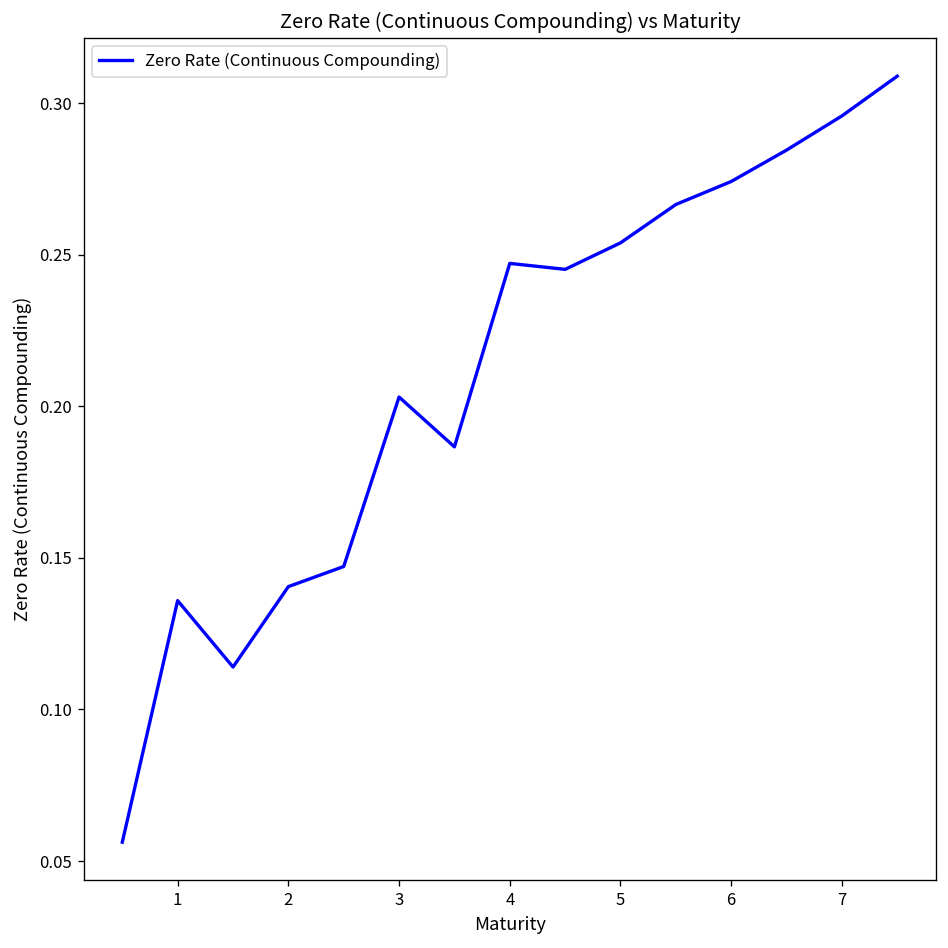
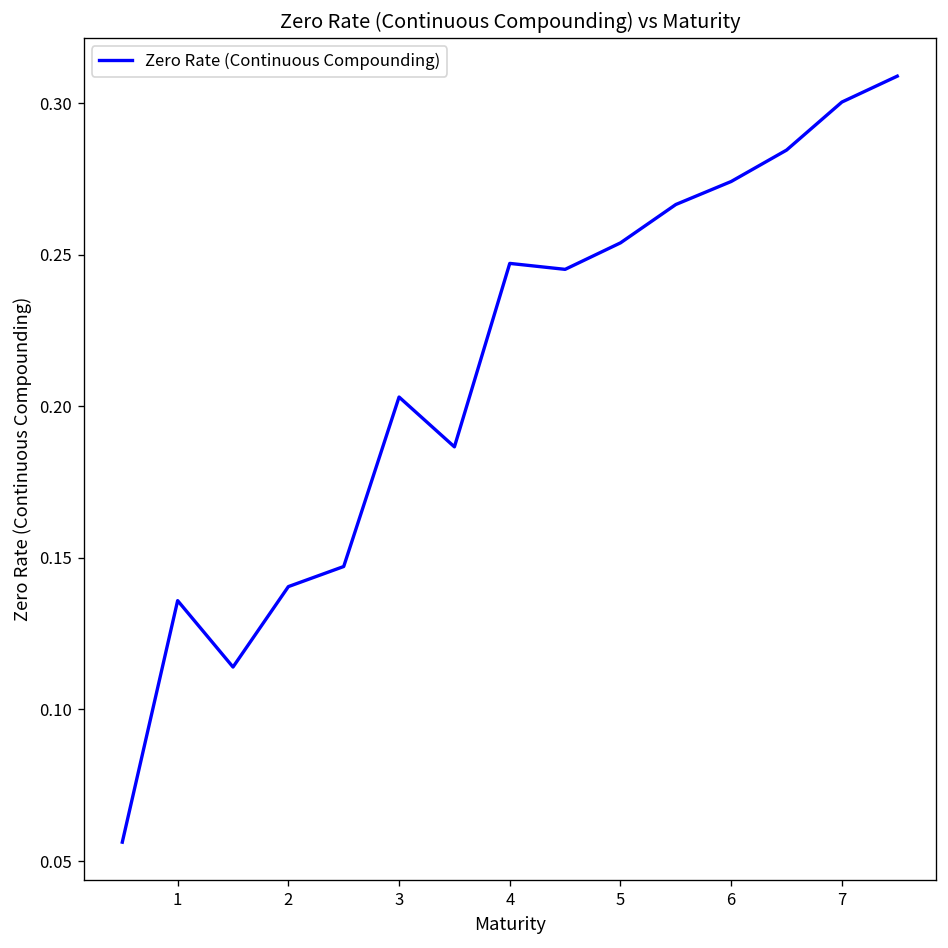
  {
    "1": 0.136,
    "2": 0.141,
    "3": 0.203,
    "4": 0.247,
    "5": 0.254,
    "6": 0.274,
-   "7": 0.296
+   "7": 0.300
  }
